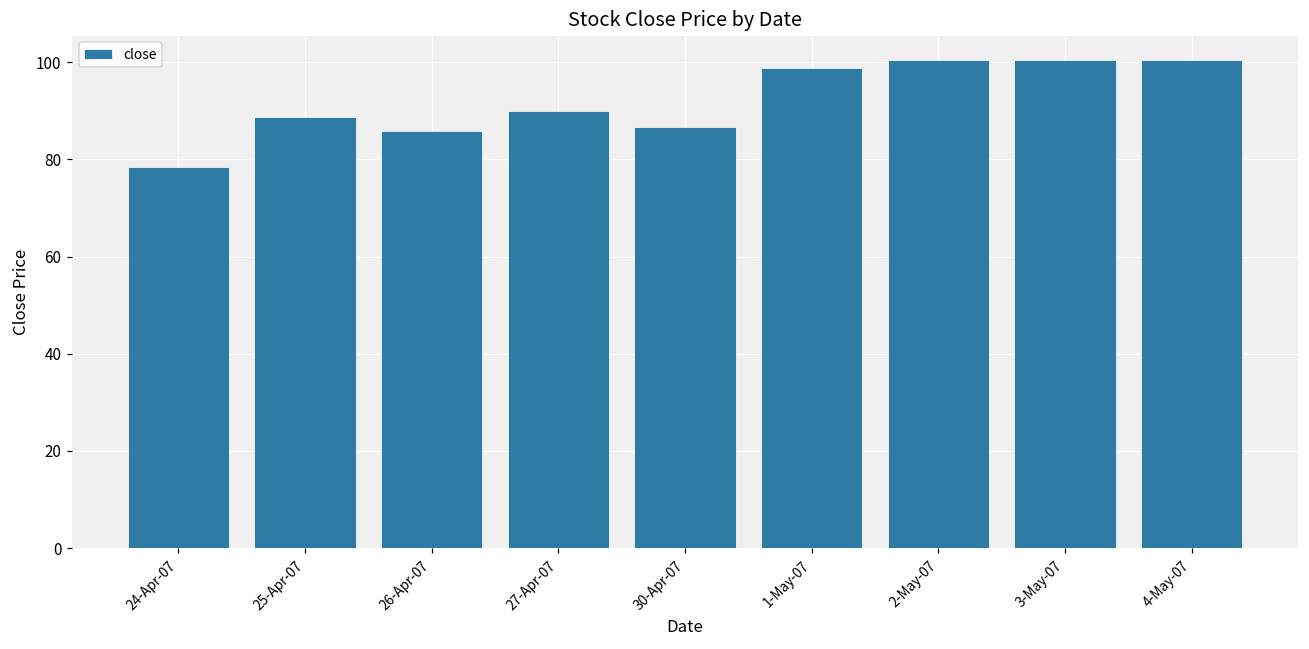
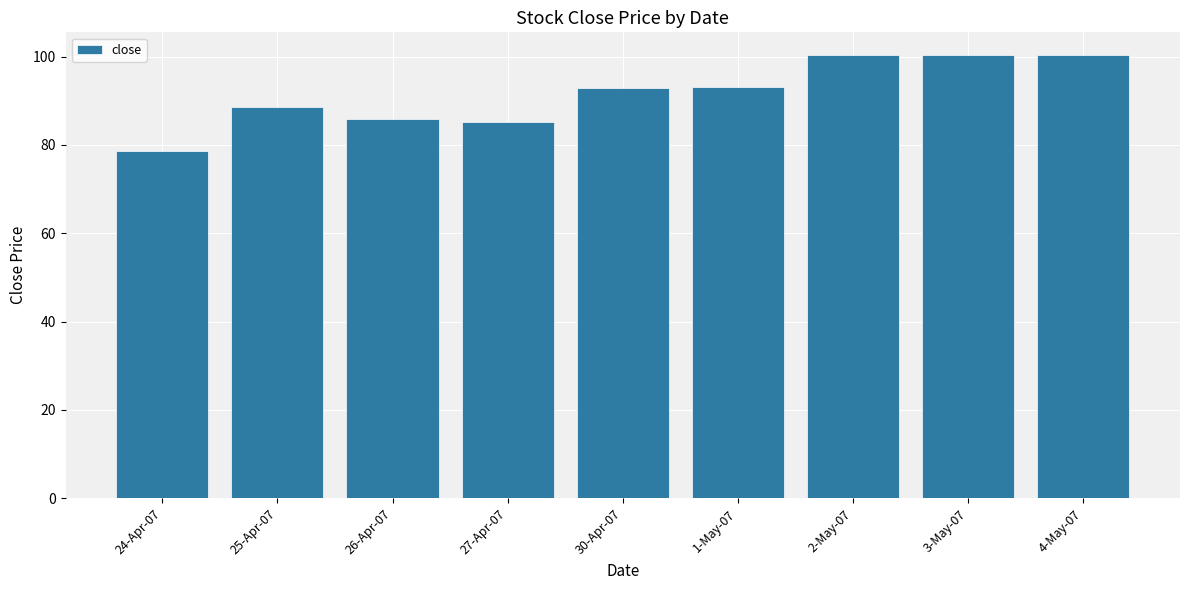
  {
    "24-Apr-07": 79,
    "25-Apr-07": 89,
    "26-Apr-07": 86,
-   "27-Apr-07": 90,
-   "30-Apr-07": 87,
-   "1-May-07": 99,
+   "27-Apr-07": 85,
+   "30-Apr-07": 93,
+   "1-May-07": 93,
    "2-May-07": 100,
    "3-May-07": 100,
    "4-May-07": 100
  }
